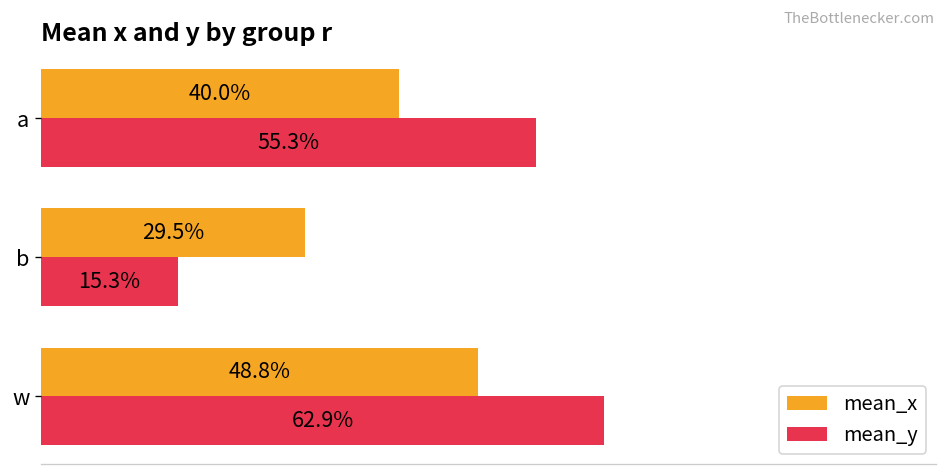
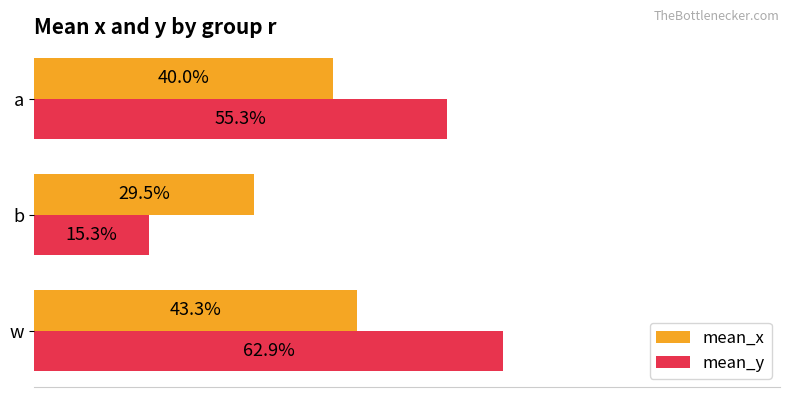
  {
    "mean_x": {
      "a": "40.0%",
      "b": "29.5%",
-     "w": "48.8%"
+     "w": "43.3%"
    },
    "mean_y": {
      "a": "55.3%",
      "b": "15.3%",
      "w": "62.9%"
    }
  }
